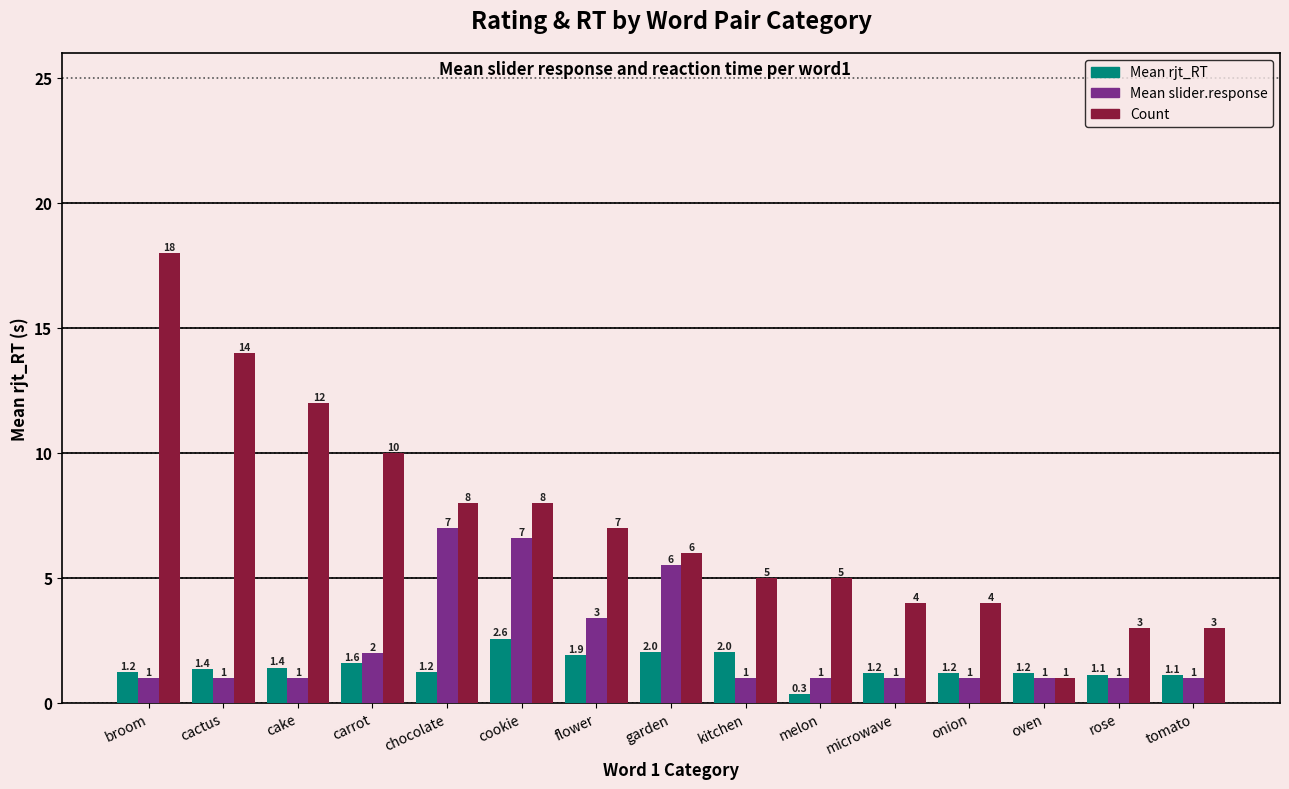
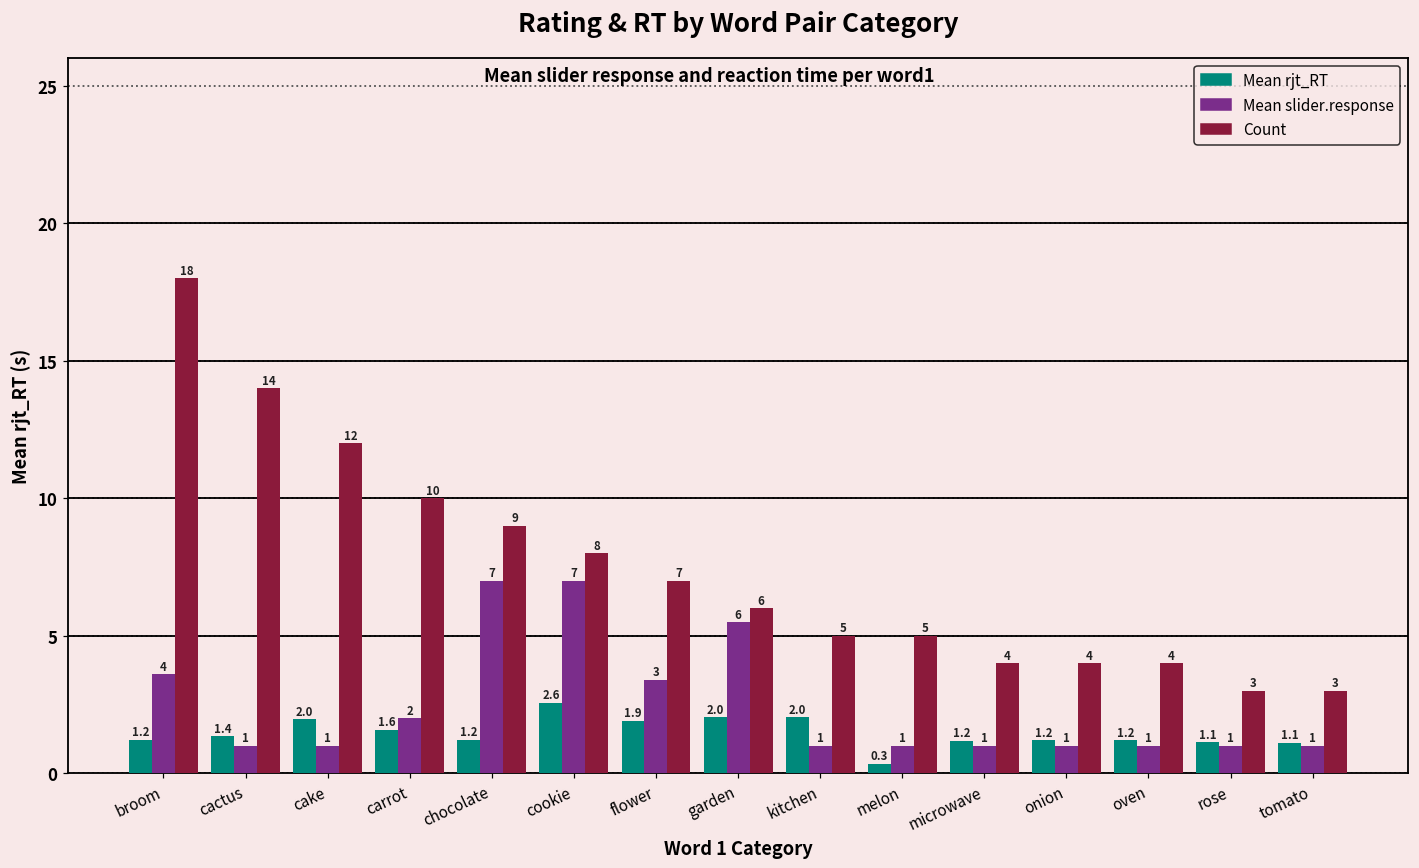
  {
    "Mean rjt_RT": {
      "broom": 1.2,
      "cactus": 1.4,
-     "cake": 1.4,
+     "cake": 2.0,
      "carrot": 1.6,
      "chocolate": 1.2,
      "cookie": 2.6,
      "flower": 1.9,
      "garden": 2.0,
      "kitchen": 2.0,
      "melon": 0.3,
      "microwave": 1.2,
      "onion": 1.2,
      "oven": 1.2,
      "rose": 1.1,
      "tomato": 1.1
    },
    "Mean slider.response": {
-     "broom": 1,
+     "broom": 4,
      "cactus": 1,
      "cake": 1,
      "carrot": 2,
      "chocolate": 7,
-     "cookie": 6.6,
+     "cookie": 7.0,
      "flower": 3,
      "garden": 6,
      "kitchen": 1,
      "melon": 1,
      "microwave": 1,
      "onion": 1,
      "oven": 1,
      "rose": 1,
      "tomato": 1
    },
    "Count": {
      "broom": 18,
      "cactus": 14,
      "cake": 12,
      "carrot": 10,
-     "chocolate": 8,
+     "chocolate": 9,
      "cookie": 8,
      "flower": 7,
      "garden": 6,
      "kitchen": 5,
      "melon": 5,
      "microwave": 4,
      "onion": 4,
-     "oven": 1,
+     "oven": 4,
      "rose": 3,
      "tomato": 3
    }
  }
